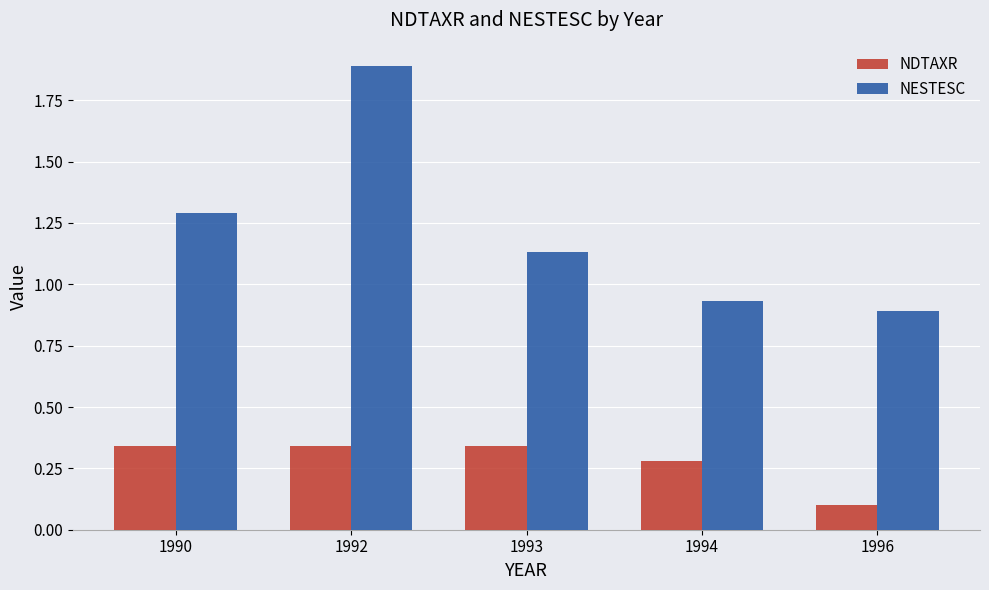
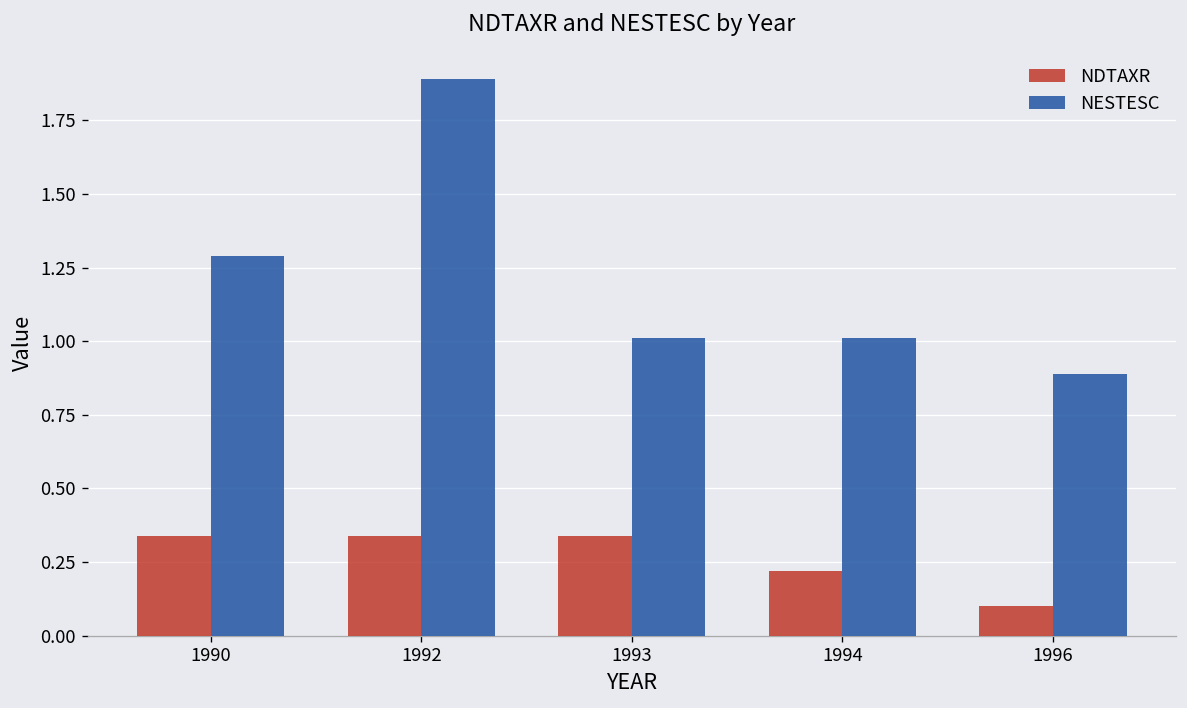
  {
    "NDTAXR": {
      "1990": 0.34,
      "1992": 0.34,
      "1993": 0.34,
-     "1994": 0.28,
+     "1994": 0.22,
      "1996": 0.10
    },
    "NESTESC": {
      "1990": 1.29,
      "1992": 1.89,
-     "1993": 1.13,
-     "1994": 0.93,
+     "1993": 1.01,
+     "1994": 1.01,
      "1996": 0.89
    }
  }
